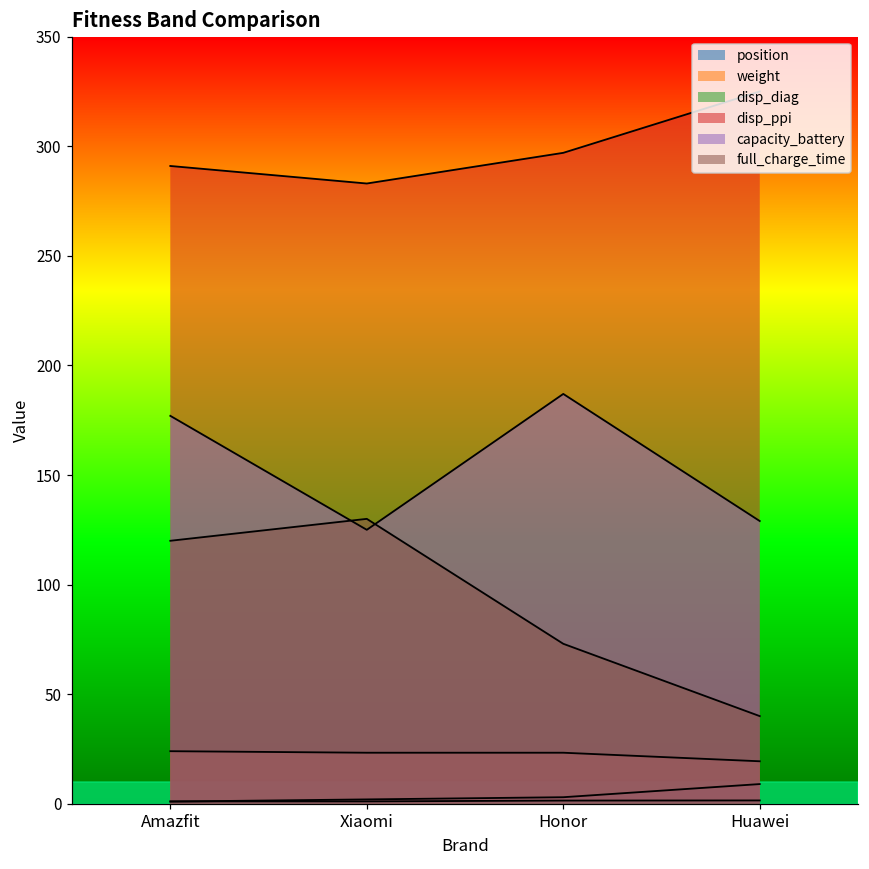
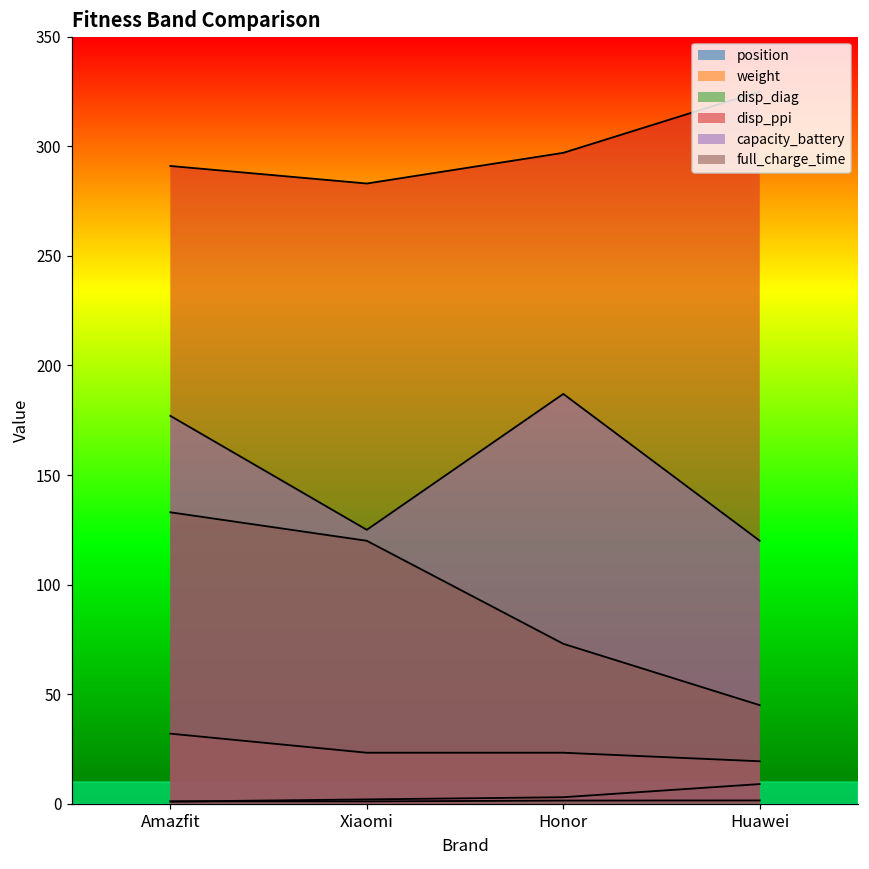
  {
    "weight": {
-     "Amazfit": 24,
+     "Amazfit": 32,
      "Xiaomi": 23,
      "Honor": 23,
      "Huawei": 19
    },
    "disp_ppi": {
      "Amazfit": 291,
      "Xiaomi": 283,
      "Honor": 297
    },
    "capacity_battery": {
      "Amazfit": 177,
      "Xiaomi": 125,
      "Honor": 187,
-     "Huawei": 129
+     "Huawei": 120
    },
    "full_charge_time": {
-     "Amazfit": 120,
-     "Xiaomi": 130,
+     "Amazfit": 133,
+     "Xiaomi": 120,
      "Honor": 73,
-     "Huawei": 40
+     "Huawei": 45
    }
  }
